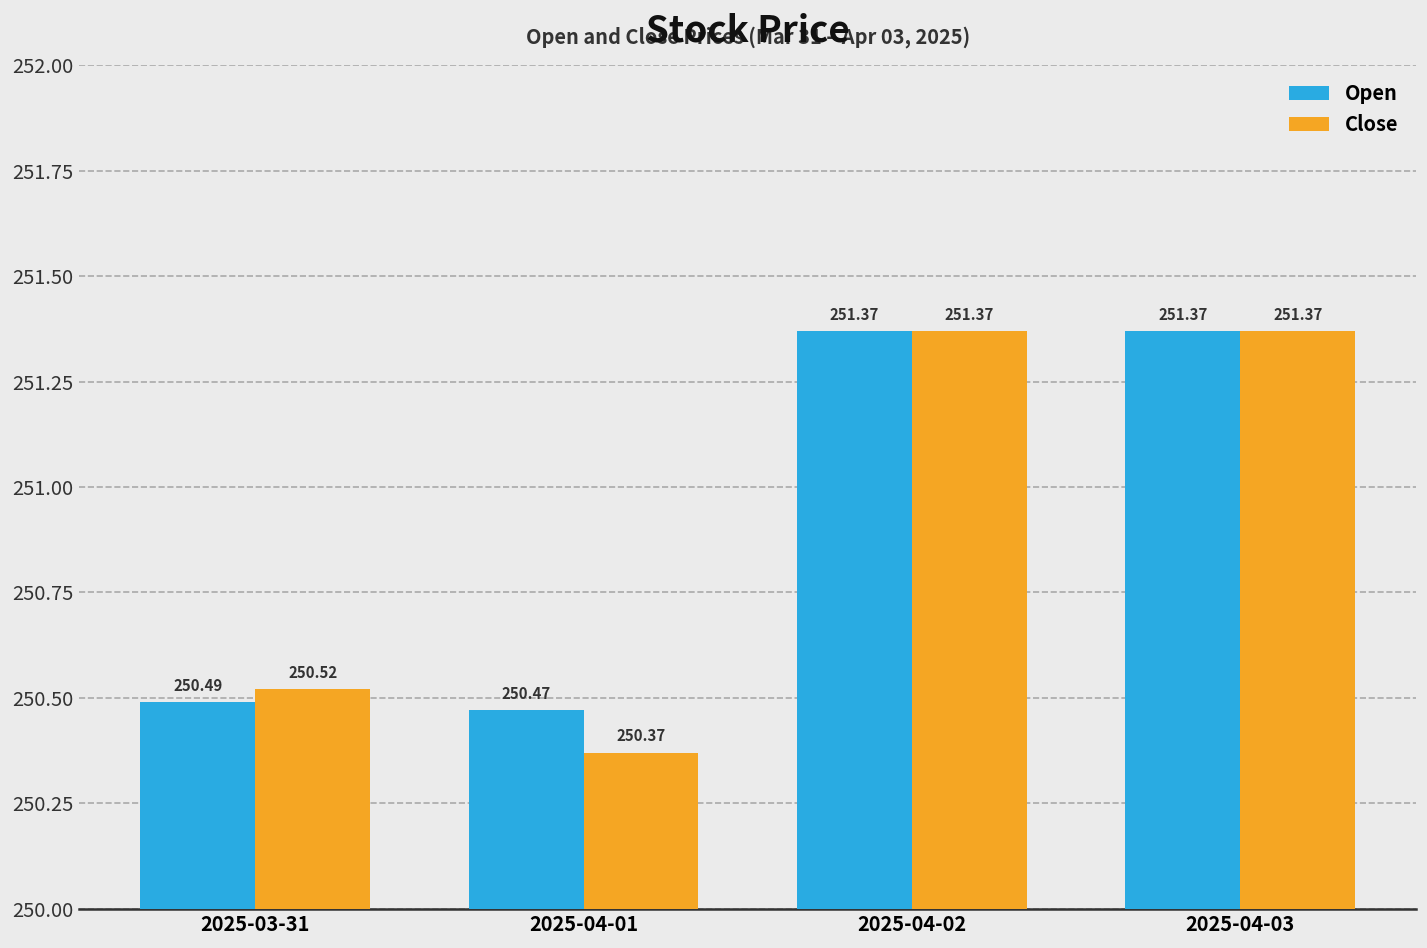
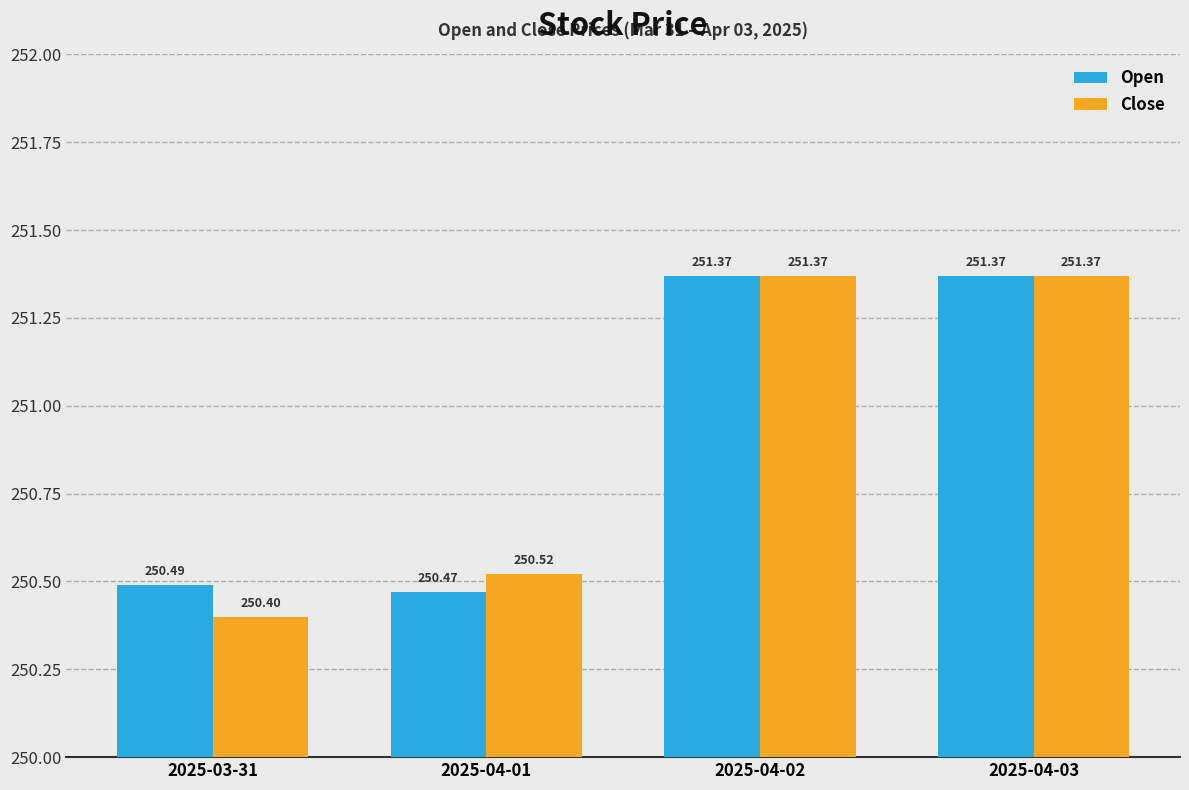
  {
    "Open": {
      "2025-03-31": 250.49,
      "2025-04-01": 250.47,
      "2025-04-02": 251.37,
      "2025-04-03": 251.37
    },
    "Close": {
-     "2025-03-31": 250.52,
-     "2025-04-01": 250.37,
+     "2025-03-31": 250.40,
+     "2025-04-01": 250.52,
      "2025-04-02": 251.37,
      "2025-04-03": 251.37
    }
  }
